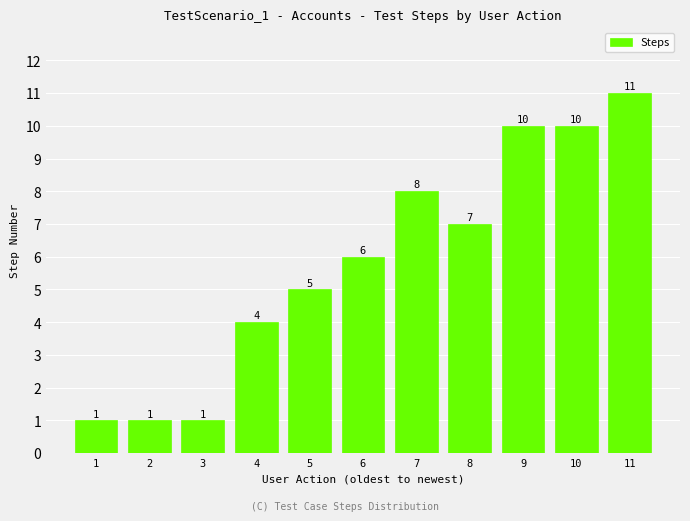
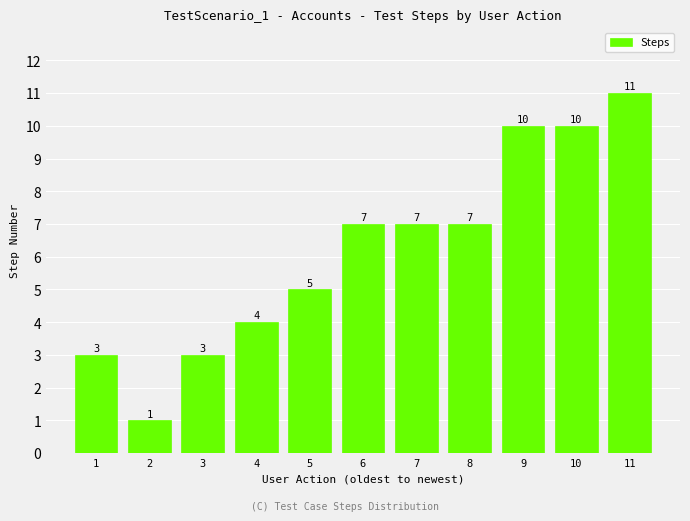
  {
-   "1": 1,
+   "1": 3,
    "2": 1,
-   "3": 1,
+   "3": 3,
    "4": 4,
    "5": 5,
-   "6": 6,
-   "7": 8,
+   "6": 7,
+   "7": 7,
    "8": 7,
    "9": 10,
    "10": 10,
    "11": 11
  }
